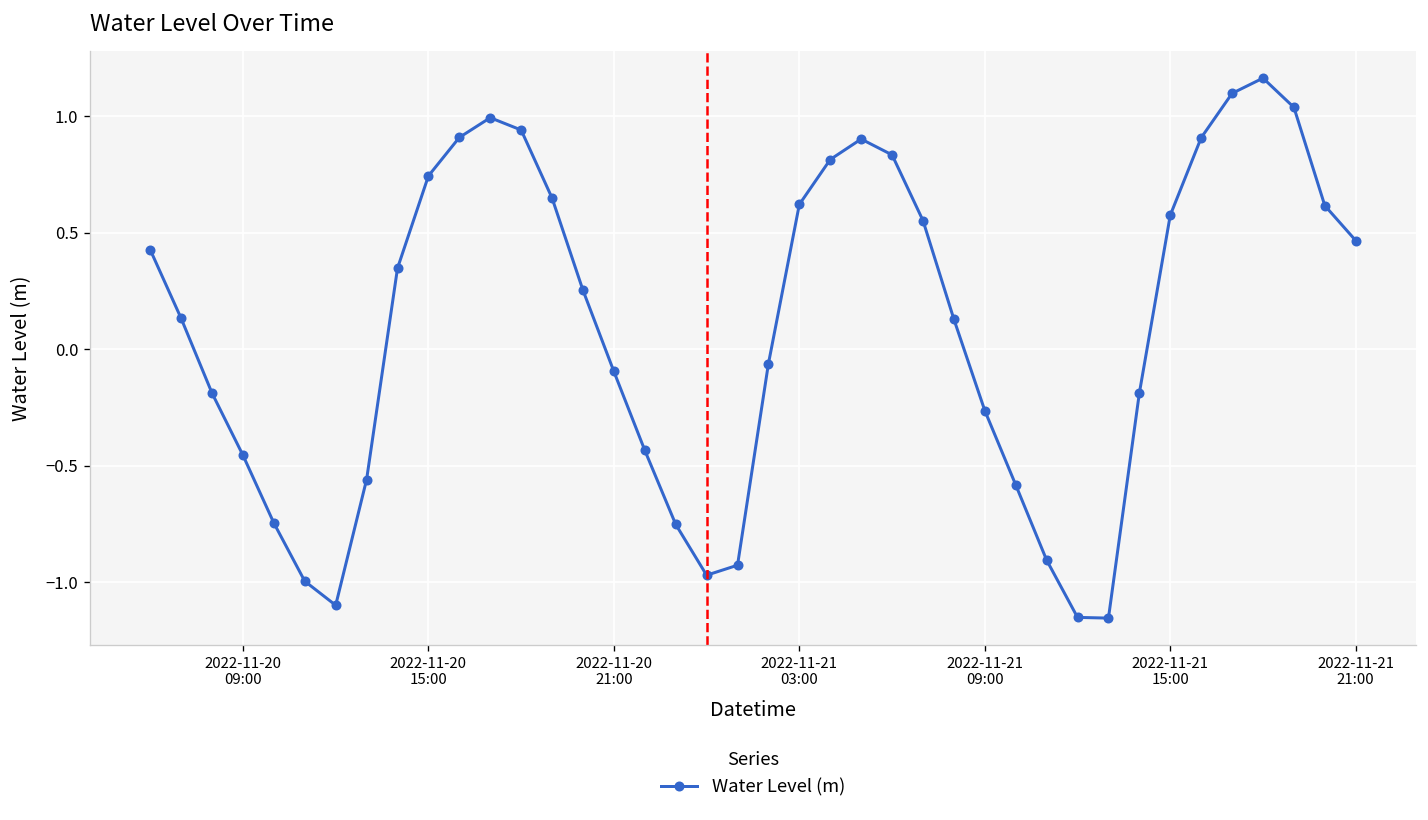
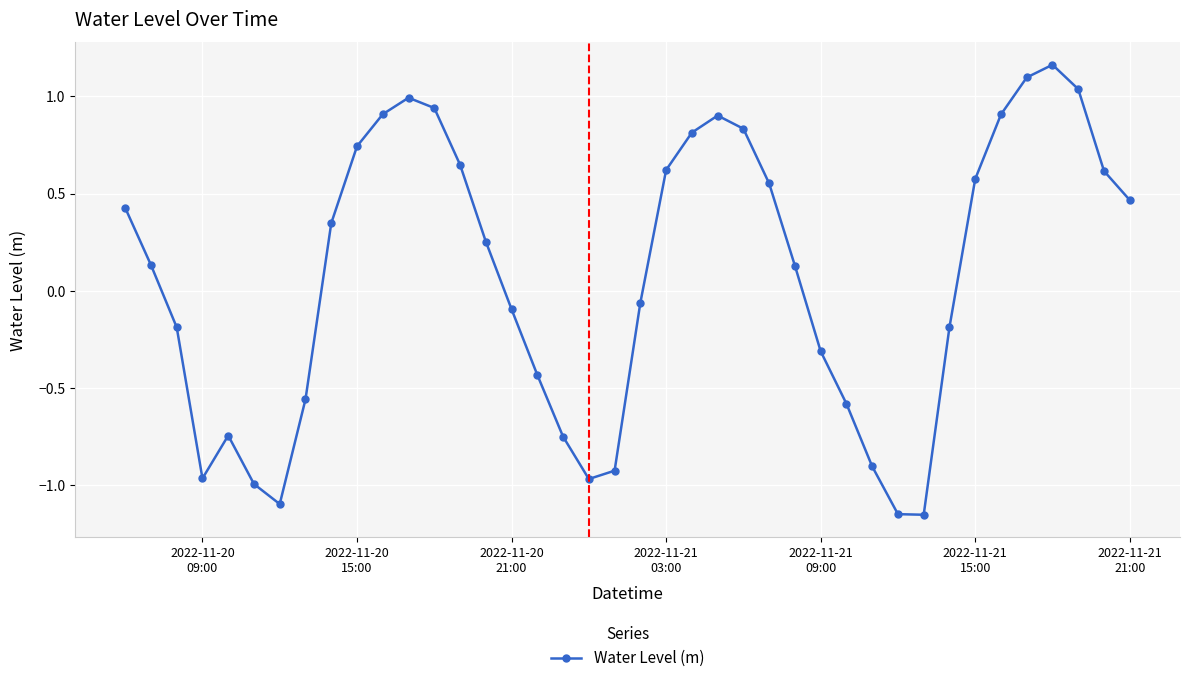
  {
-   "2022-11-20 09:00": -0.45,
+   "2022-11-20 09:00": -0.97,
    "2022-11-20 15:00": 0.74,
    "2022-11-20 21:00": -0.10,
    "2022-11-21 03:00": 0.62,
-   "2022-11-21 09:00": -0.26,
+   "2022-11-21 09:00": -0.31,
    "2022-11-21 15:00": 0.58,
    "2022-11-21 21:00": 0.47
  }
